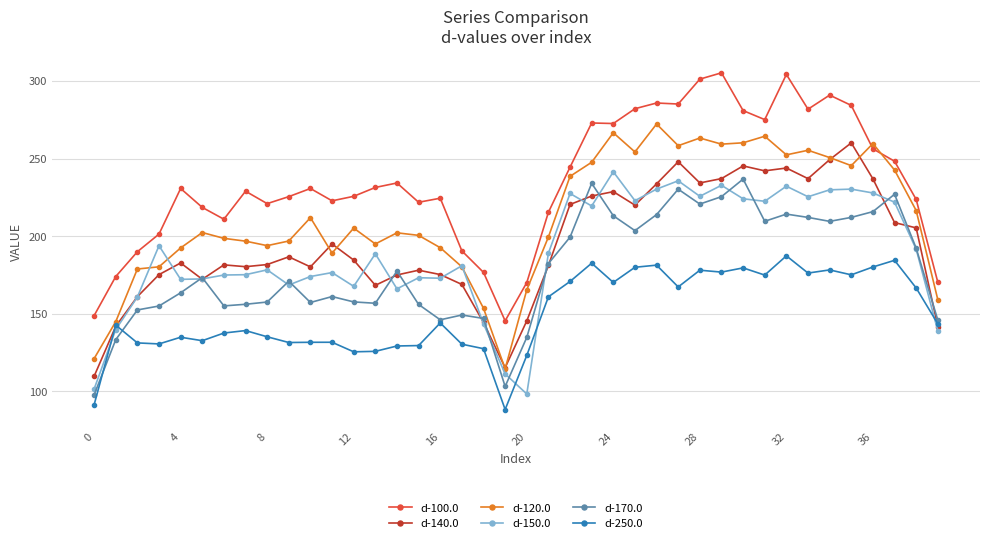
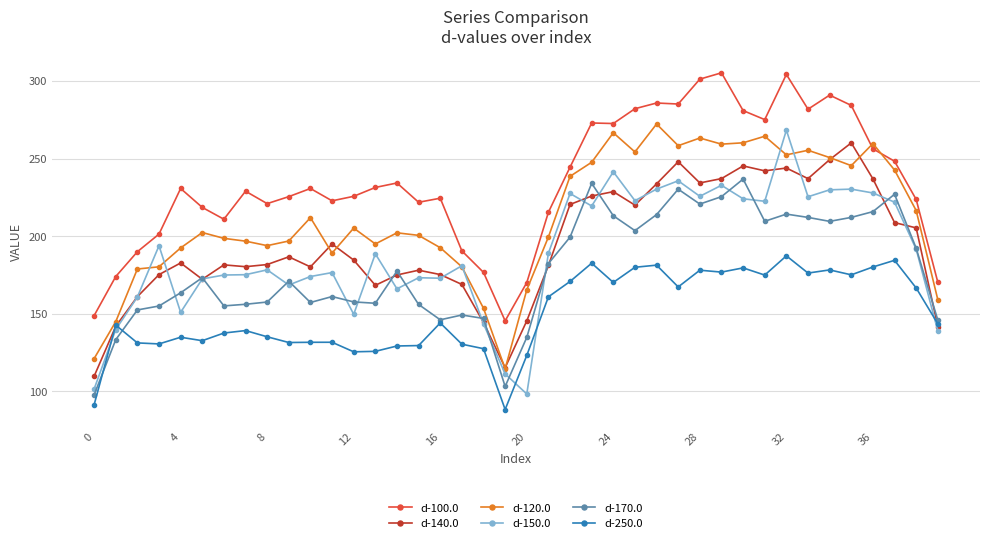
  {
    "d-150.0": {
      "0": 101,
-     "4": 172,
+     "4": 151,
      "8": 178,
-     "12": 168,
+     "12": 150,
      "16": 173,
      "20": 98,
      "24": 241,
      "28": 226,
-     "32": 232,
+     "32": 268,
      "36": 228
    }
  }
